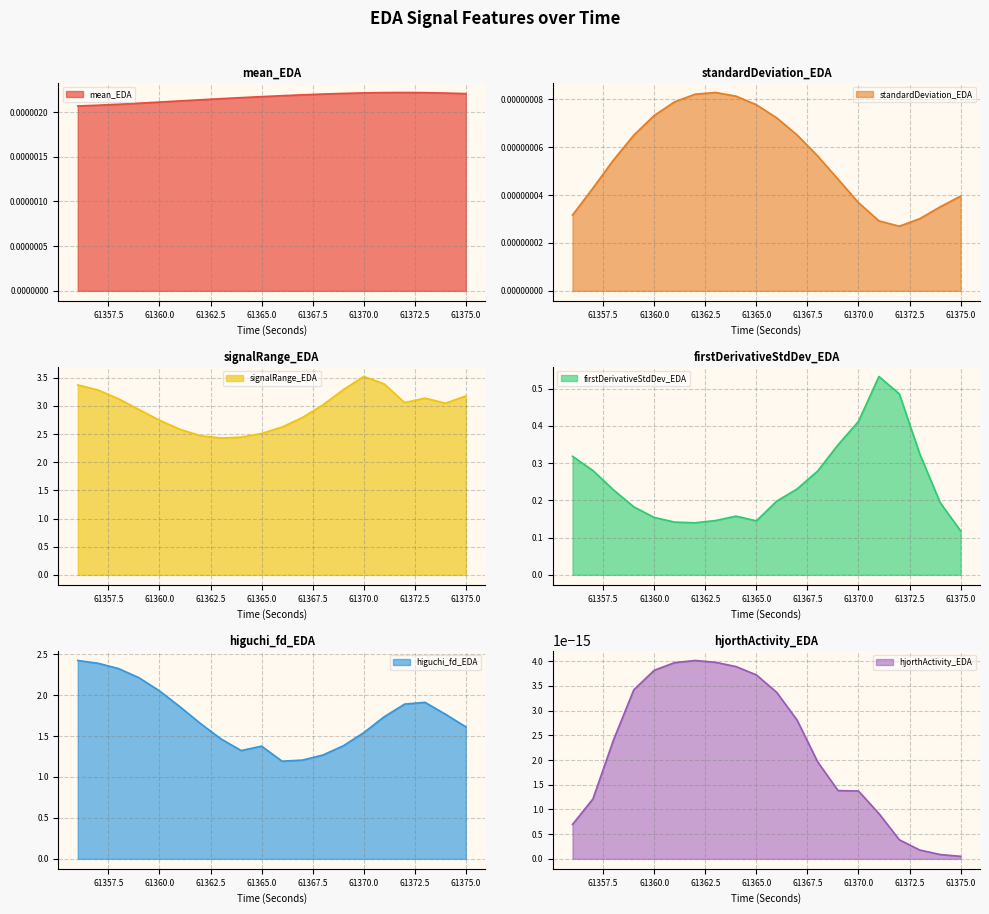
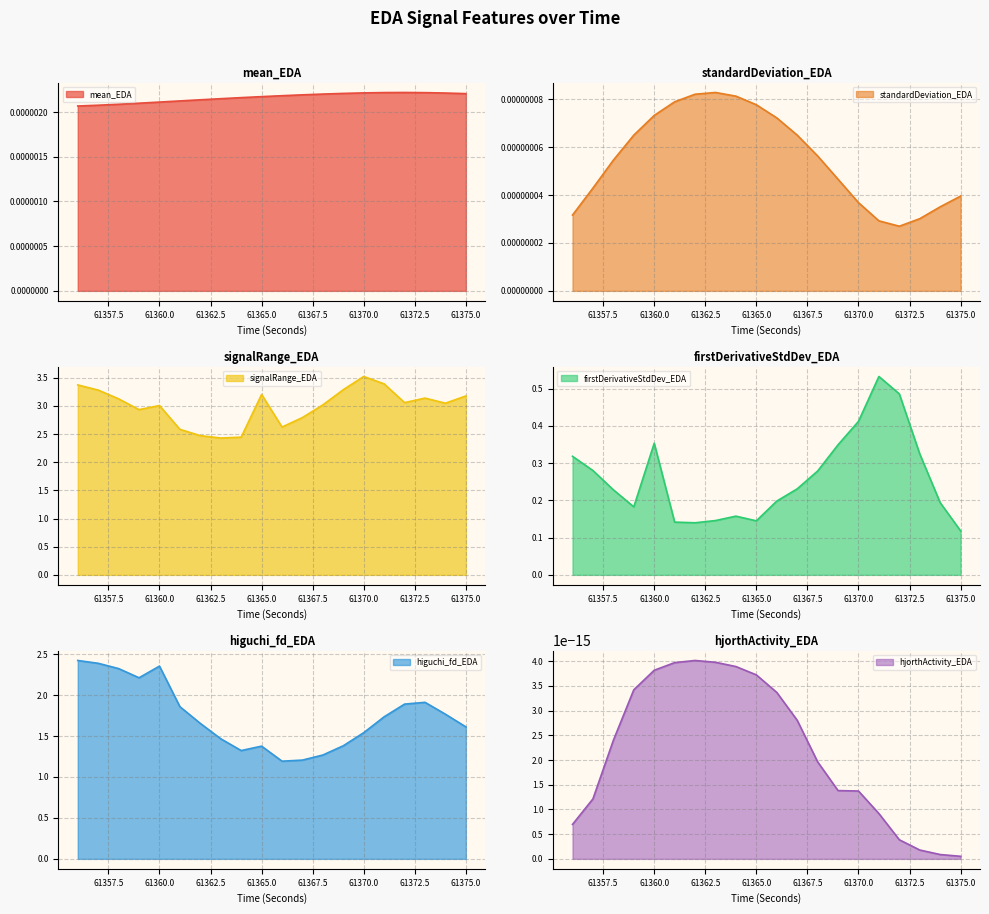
  {
    "mean_EDA": {
      "61360.0": 0.0000021,
      "61365.0": 0.0000022,
      "61370.0": 0.0000022,
      "61375.0": 0.0000022
    },
    "standardDeviation_EDA": {
      "61360.0": 0.000000073,
      "61365.0": 0.000000078,
      "61370.0": 0.000000037,
      "61375.0": 0.000000040
    },
    "signalRange_EDA": {
-     "61360.0": 2.7,
-     "61365.0": 2.5,
+     "61360.0": 3.0,
+     "61365.0": 3.2,
      "61370.0": 3.5,
      "61375.0": 3.2
    },
    "firstDerivativeStdDev_EDA": {
-     "61360.0": 0.15,
+     "61360.0": 0.35,
      "61365.0": 0.15,
      "61370.0": 0.41,
      "61375.0": 0.12
    },
    "higuchi_fd_EDA": {
-     "61360.0": 2.1,
+     "61360.0": 2.4,
      "61365.0": 1.4,
      "61370.0": 1.5,
      "61375.0": 1.6
    },
    "hjorthActivity_EDA": {
      "61360.0": 0.000000000000,
      "61365.0": 0.000000000000,
      "61370.0": 0.000000000000,
      "61375.0": 0.000000000000
    }
  }
